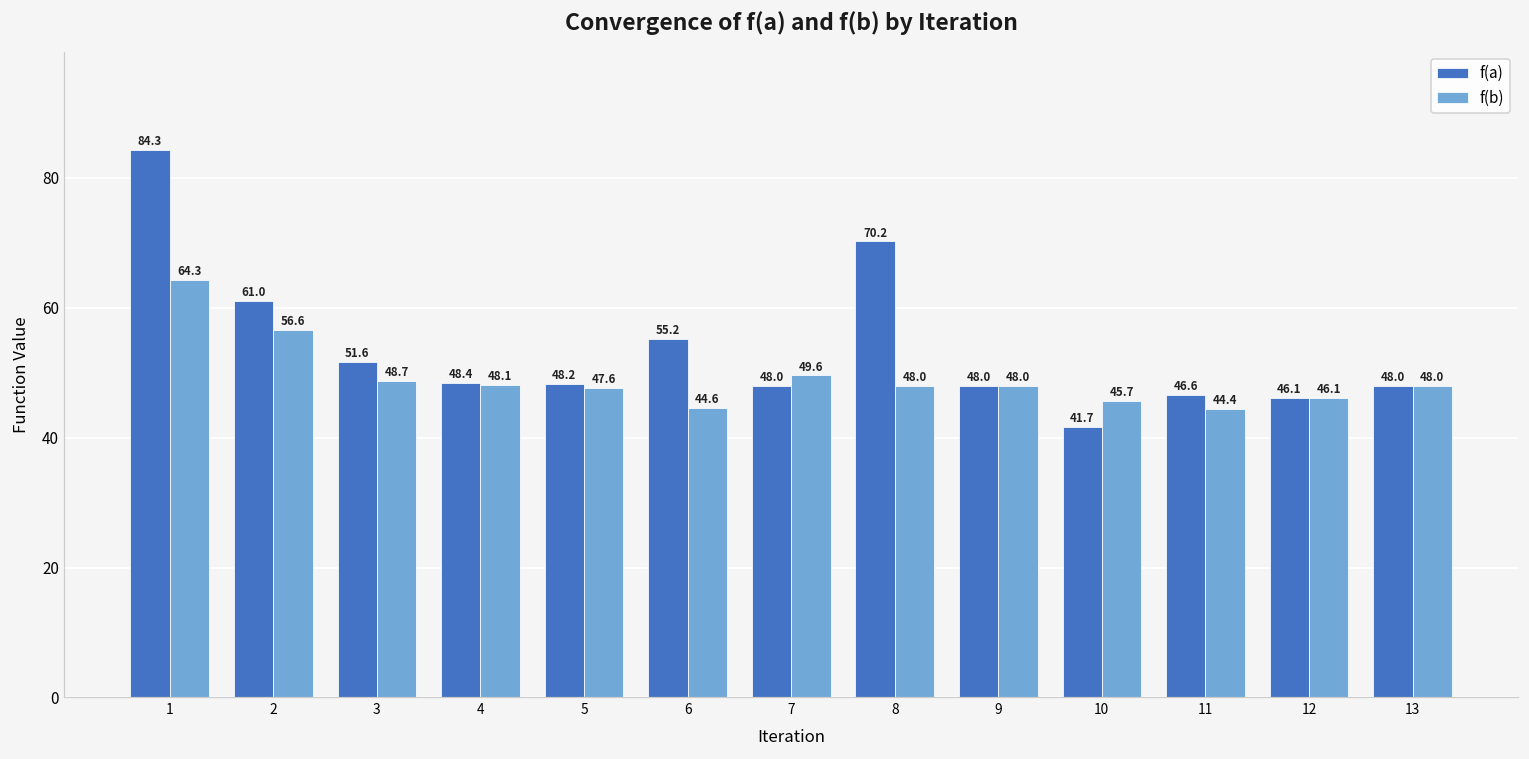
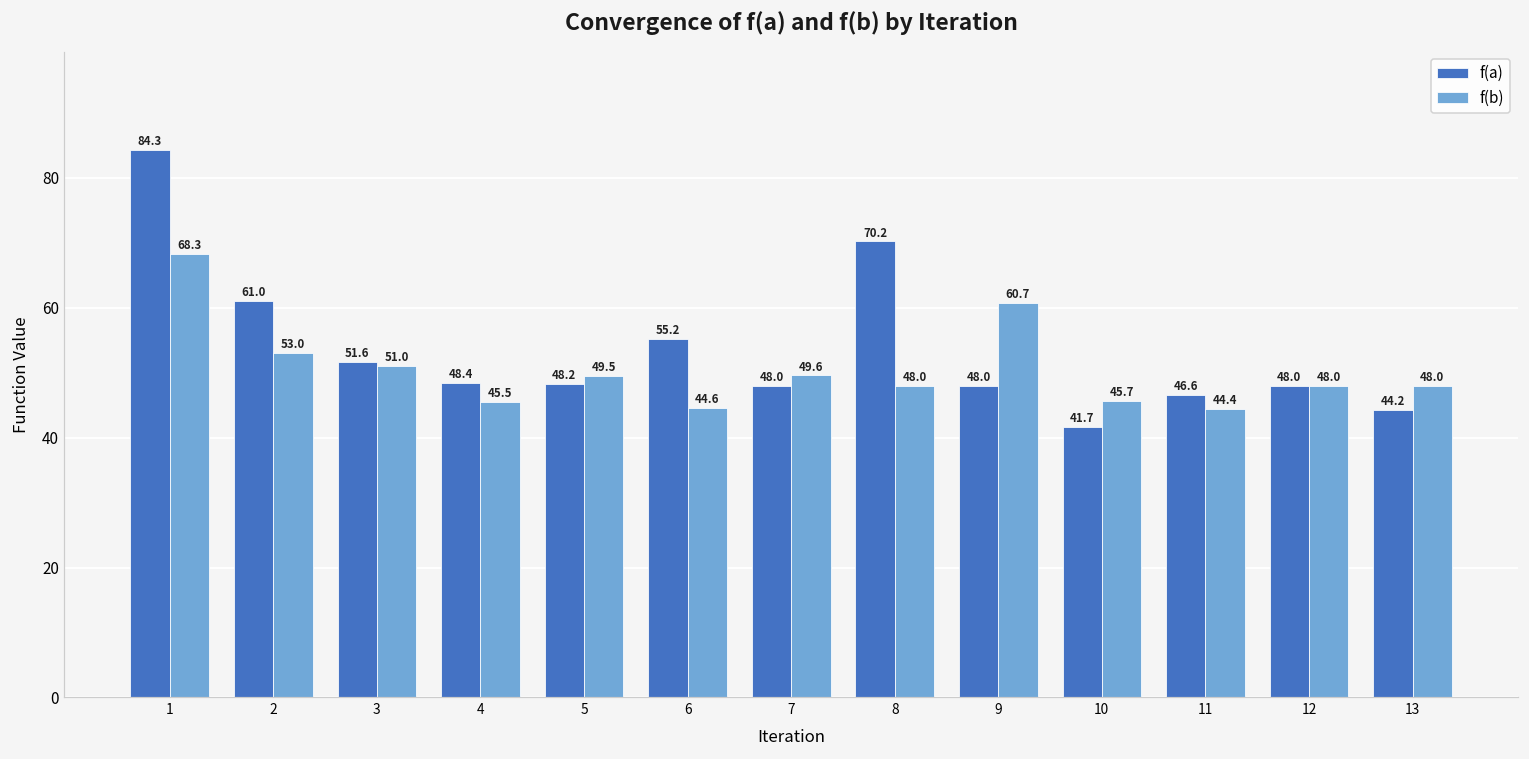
  {
    "f(a)": {
      "1": 84.3,
      "2": 61.0,
      "3": 51.6,
      "4": 48.4,
      "5": 48.2,
      "6": 55.2,
      "7": 48.0,
      "8": 70.2,
      "9": 48.0,
      "10": 41.7,
      "11": 46.6,
-     "12": 46.1,
-     "13": 48.0
+     "12": 48.0,
+     "13": 44.2
    },
    "f(b)": {
-     "1": 64.3,
-     "2": 56.6,
-     "3": 48.7,
-     "4": 48.1,
-     "5": 47.6,
+     "1": 68.3,
+     "2": 53.0,
+     "3": 51.0,
+     "4": 45.5,
+     "5": 49.5,
      "6": 44.6,
      "7": 49.6,
      "8": 48.0,
-     "9": 48.0,
+     "9": 60.7,
      "10": 45.7,
      "11": 44.4,
-     "12": 46.1,
+     "12": 48.0,
      "13": 48.0
    }
  }
